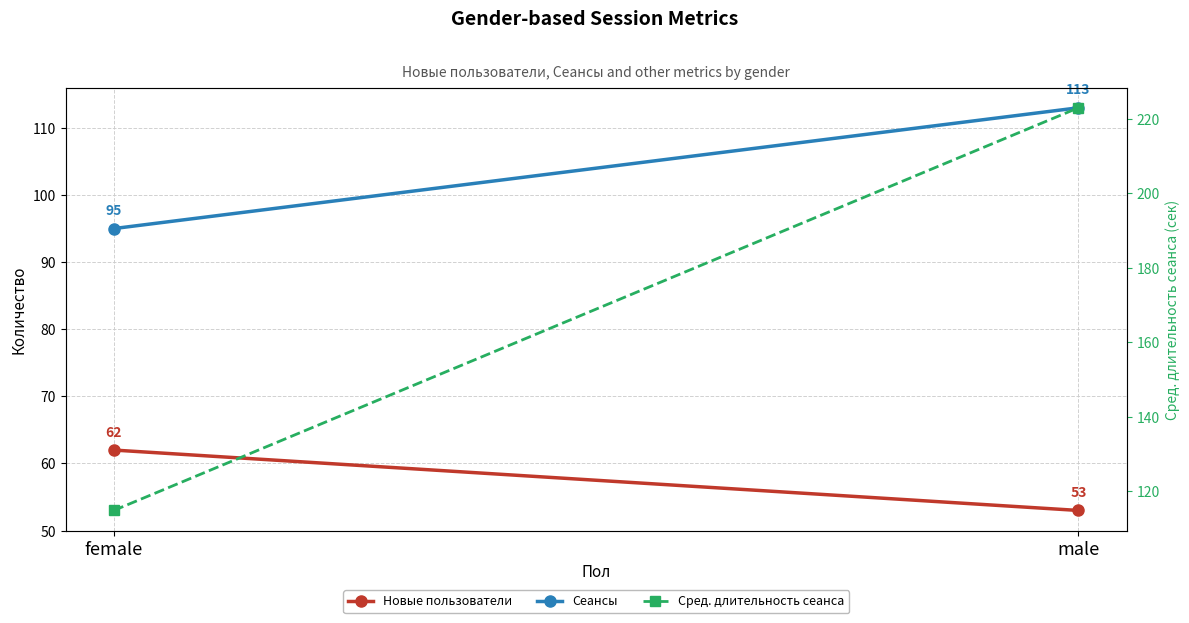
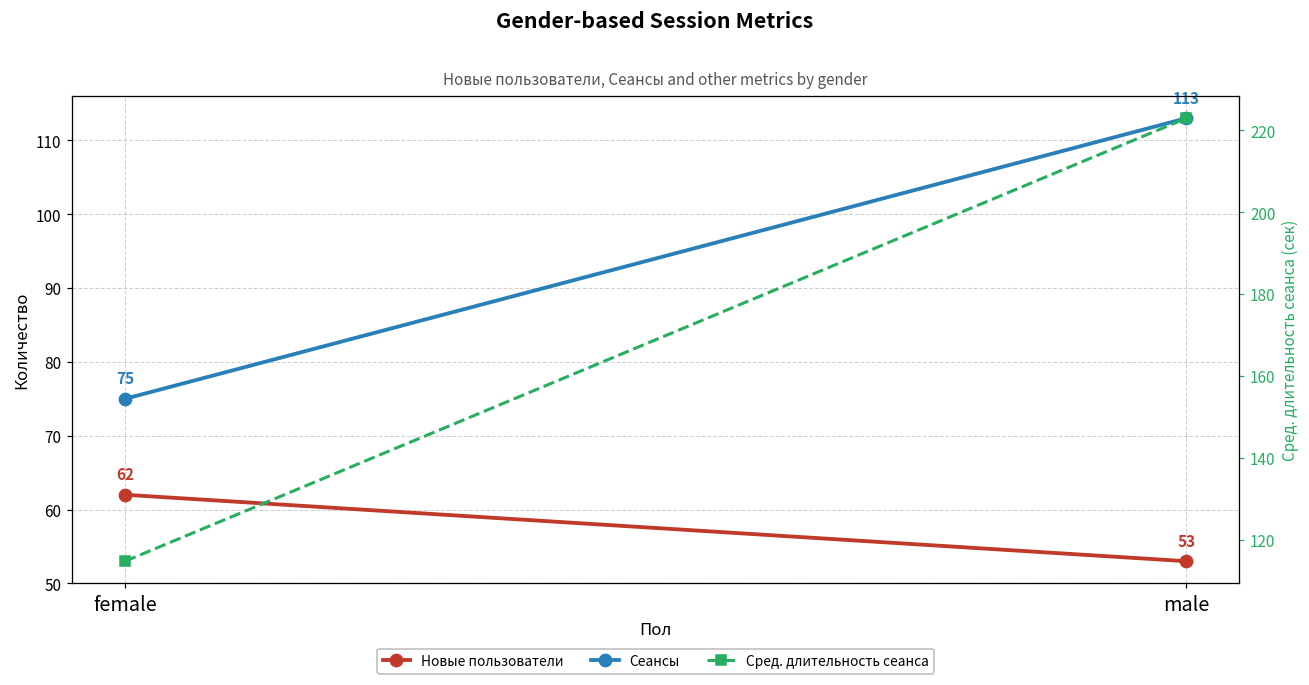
  {
    "Новые пользователи": {
      "female": 62,
      "male": 53
    },
    "Сеансы": {
-     "female": 95,
+     "female": 75,
      "male": 113
    }
  }
